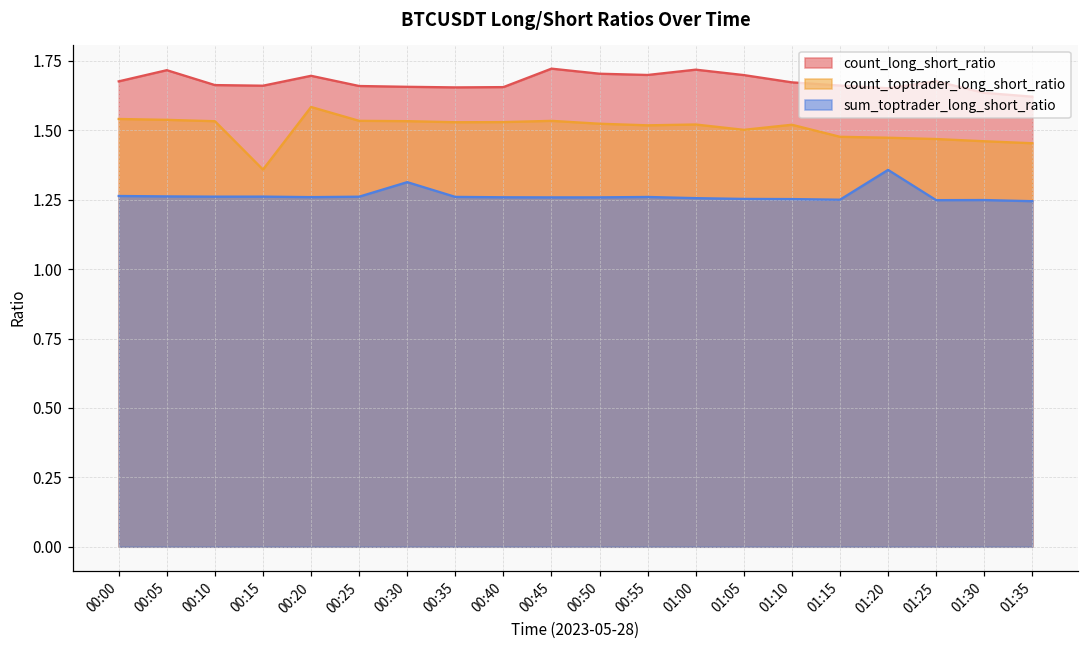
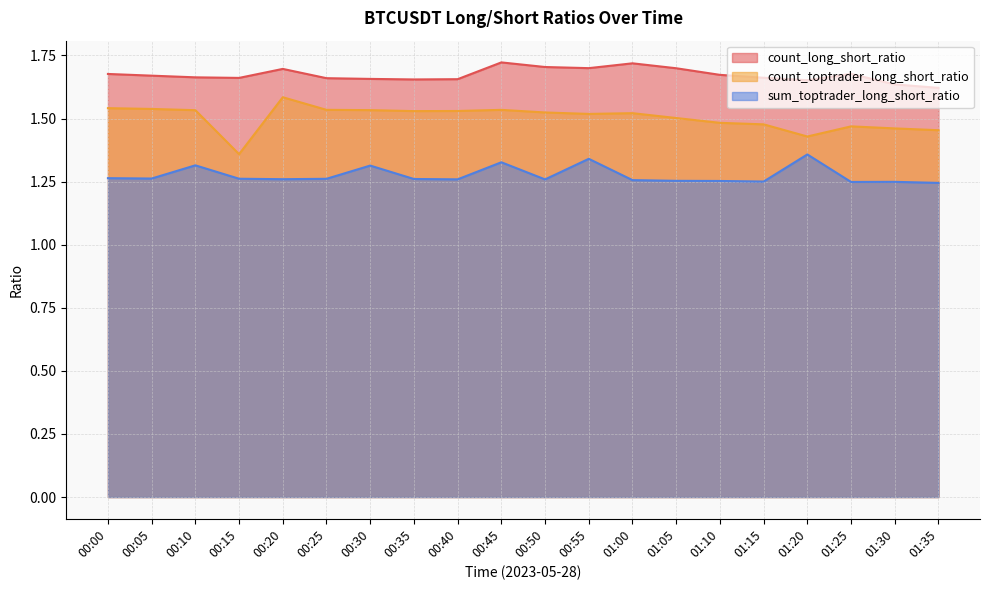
  {
    "count_long_short_ratio": {
      "00:00": 1.68,
-     "00:05": 1.72,
+     "00:05": 1.67,
      "00:10": 1.66,
      "00:15": 1.66,
      "00:20": 1.70,
      "00:25": 1.66,
      "00:30": 1.66,
      "00:35": 1.65,
      "00:40": 1.66,
      "00:45": 1.72,
      "00:50": 1.70,
      "00:55": 1.70,
      "01:00": 1.72,
      "01:05": 1.70,
      "01:10": 1.67
    },
    "count_toptrader_long_short_ratio": {
      "00:00": 1.54,
      "00:05": 1.54,
      "00:10": 1.53,
      "00:15": 1.36,
      "00:20": 1.58,
      "00:25": 1.53,
      "00:30": 1.53,
      "00:35": 1.53,
      "00:40": 1.53,
      "00:45": 1.53,
      "00:50": 1.52,
      "00:55": 1.52,
      "01:00": 1.52,
      "01:05": 1.50,
-     "01:10": 1.52,
+     "01:10": 1.48,
      "01:15": 1.48,
-     "01:20": 1.47,
+     "01:20": 1.43,
      "01:25": 1.47,
      "01:30": 1.46,
      "01:35": 1.45
    },
    "sum_toptrader_long_short_ratio": {
      "00:00": 1.26,
      "00:05": 1.26,
-     "00:10": 1.26,
+     "00:10": 1.31,
      "00:15": 1.26,
      "00:20": 1.26,
      "00:25": 1.26,
      "00:30": 1.31,
      "00:35": 1.26,
      "00:40": 1.26,
-     "00:45": 1.26,
+     "00:45": 1.33,
      "00:50": 1.26,
-     "00:55": 1.26,
+     "00:55": 1.34,
      "01:00": 1.26,
      "01:05": 1.25,
      "01:10": 1.25,
      "01:15": 1.25,
      "01:20": 1.36,
      "01:25": 1.25,
      "01:30": 1.25,
      "01:35": 1.25
    }
  }
